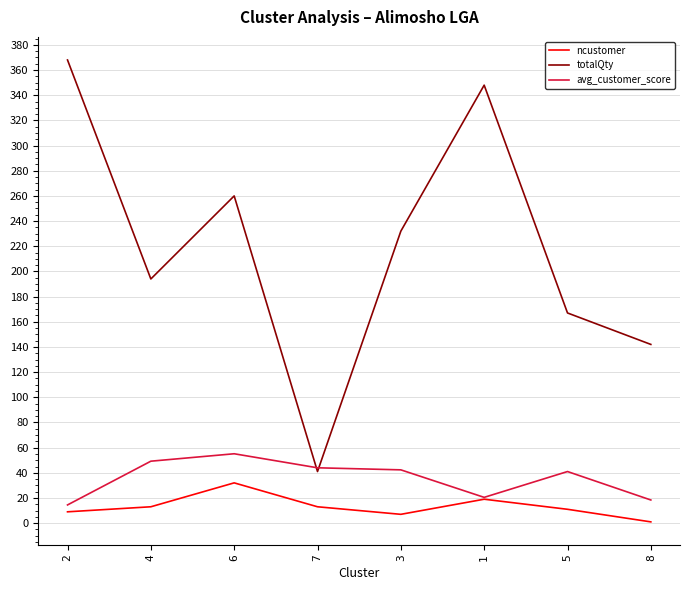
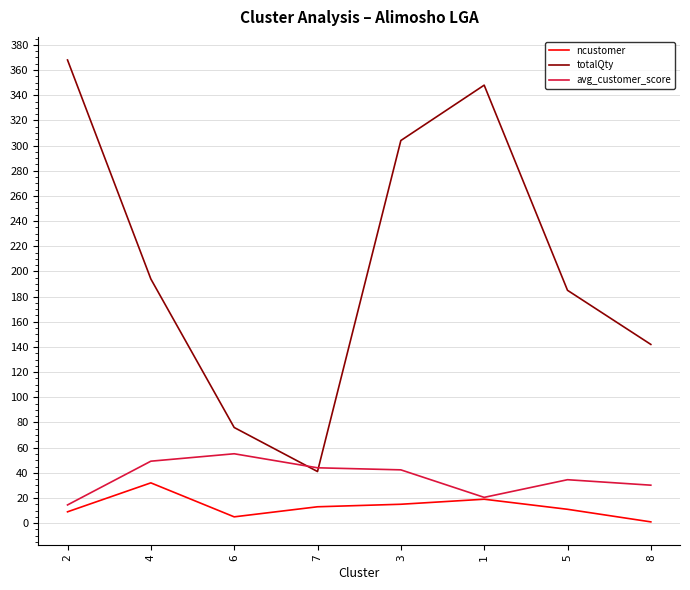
  {
    "ncustomer": {
      "2": 9,
-     "4": 13,
-     "6": 32,
+     "4": 32,
+     "6": 5,
      "7": 13,
-     "3": 7,
+     "3": 15,
      "5": 11,
      "8": 1
    },
    "totalQty": {
      "2": 368,
      "4": 194,
-     "6": 260,
+     "6": 76,
      "7": 41,
-     "3": 232,
+     "3": 304,
      "1": 348,
-     "5": 167,
+     "5": 185,
      "8": 142
    },
    "avg_customer_score": {
      "2": 14,
      "4": 49,
      "6": 55,
      "7": 44,
      "3": 42,
-     "5": 41,
-     "8": 18
+     "5": 35,
+     "8": 30
    }
  }
